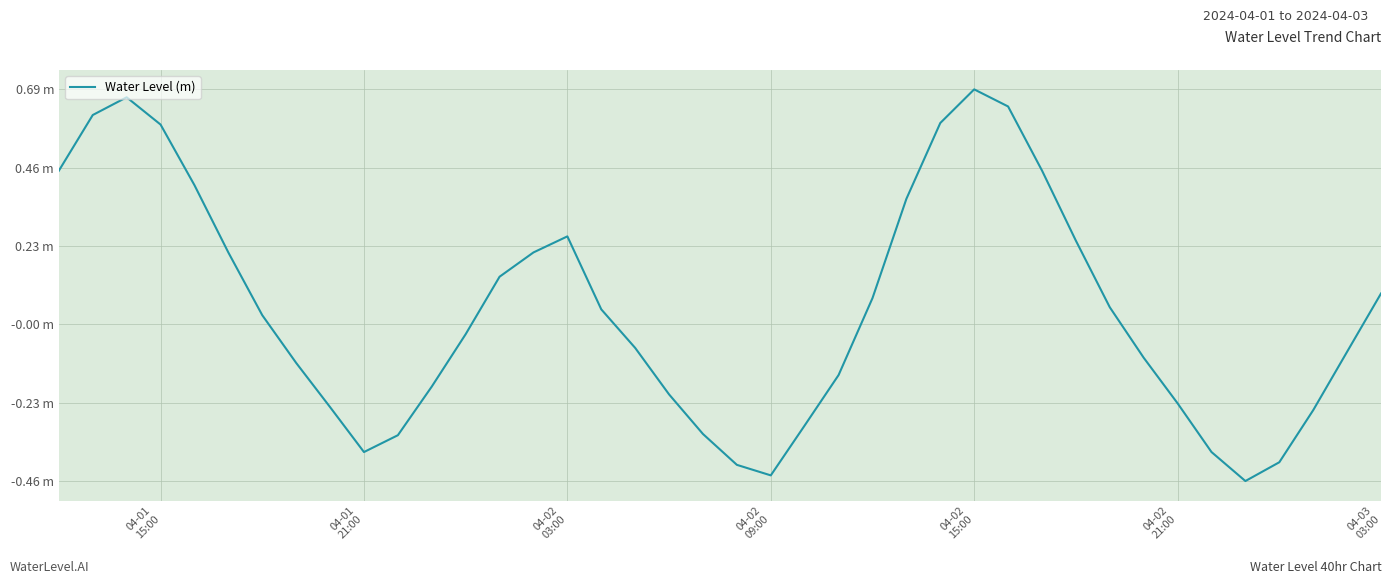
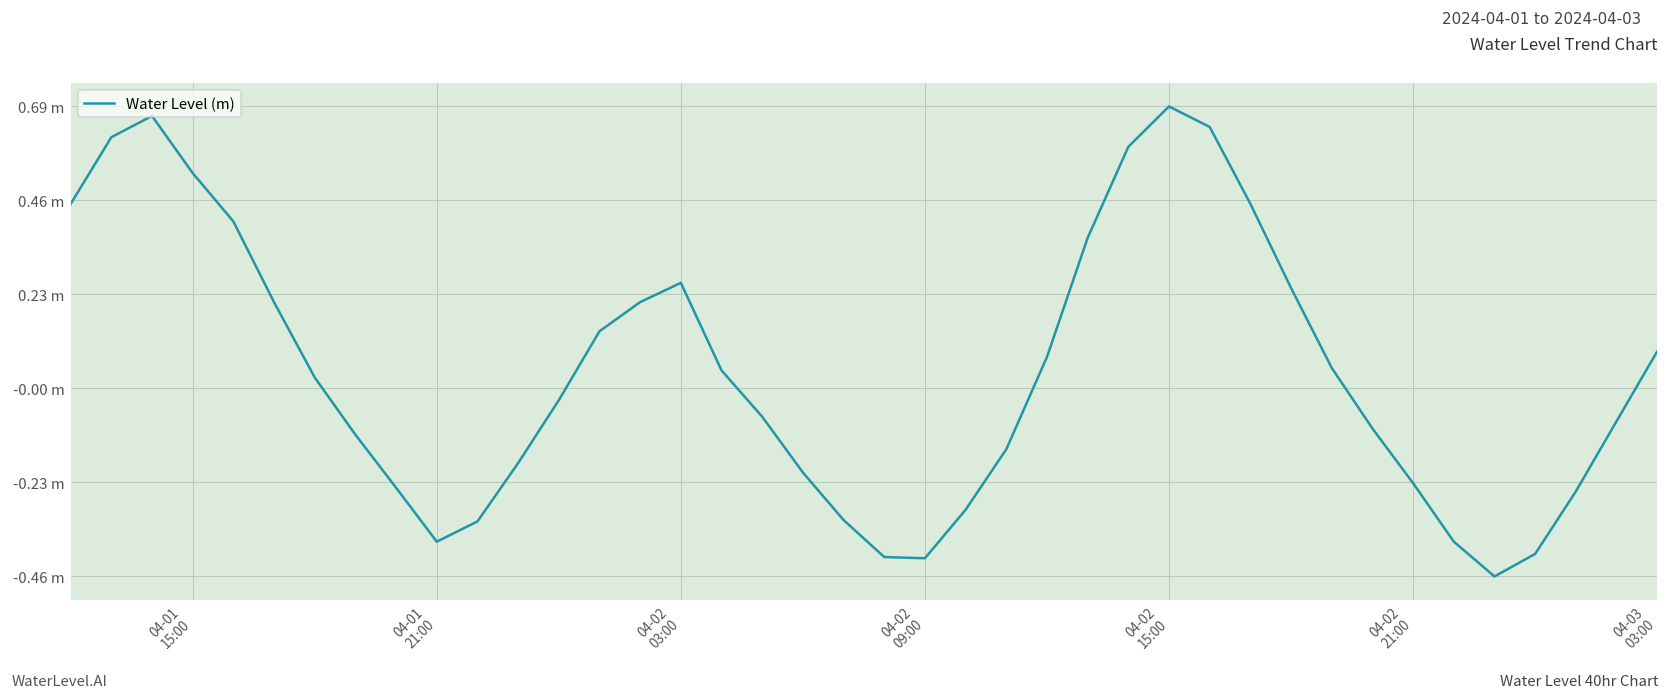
  {
-   "04-01 15:00": "0.58 m",
+   "04-01 15:00": "0.52 m",
    "04-01 21:00": "-0.38 m",
    "04-02 03:00": "0.26 m",
-   "04-02 09:00": "-0.44 m",
+   "04-02 09:00": "-0.42 m",
    "04-02 15:00": "0.69 m",
    "04-02 21:00": "-0.23 m",
    "04-03 03:00": "0.09 m"
  }
